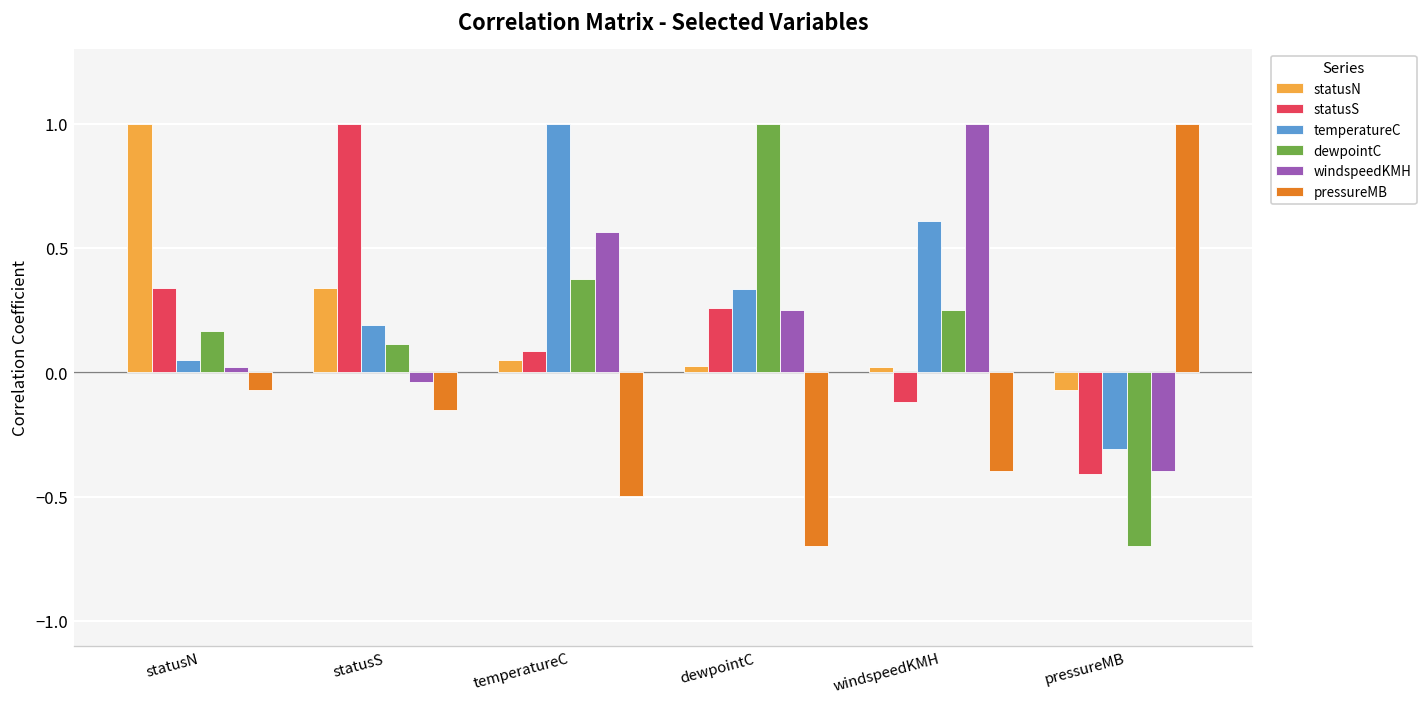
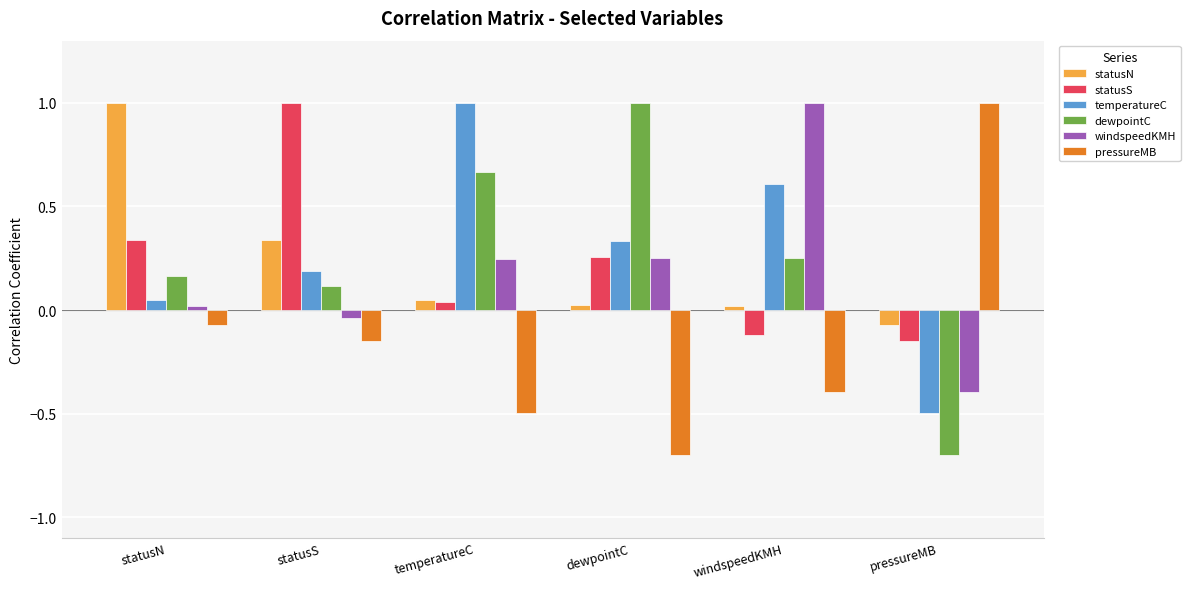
  {
    "statusS": {
      "statusN": 0.34,
      "statusS": 1.00,
-     "temperatureC": 0.09,
+     "temperatureC": 0.04,
      "dewpointC": 0.26,
      "windspeedKMH": -0.12,
-     "pressureMB": -0.41
+     "pressureMB": -0.15
    },
    "temperatureC": {
      "statusN": 0.05,
      "statusS": 0.19,
      "temperatureC": 1.00,
      "dewpointC": 0.33,
      "windspeedKMH": 0.61,
-     "pressureMB": -0.31
+     "pressureMB": -0.50
    },
    "dewpointC": {
      "statusN": 0.16,
      "statusS": 0.12,
-     "temperatureC": 0.37,
+     "temperatureC": 0.67,
      "dewpointC": 1.00,
      "windspeedKMH": 0.25,
      "pressureMB": -0.70
    },
    "windspeedKMH": {
      "statusN": 0.02,
      "statusS": -0.04,
-     "temperatureC": 0.56,
+     "temperatureC": 0.25,
      "dewpointC": 0.25,
      "windspeedKMH": 1.00,
      "pressureMB": -0.40
    }
  }
